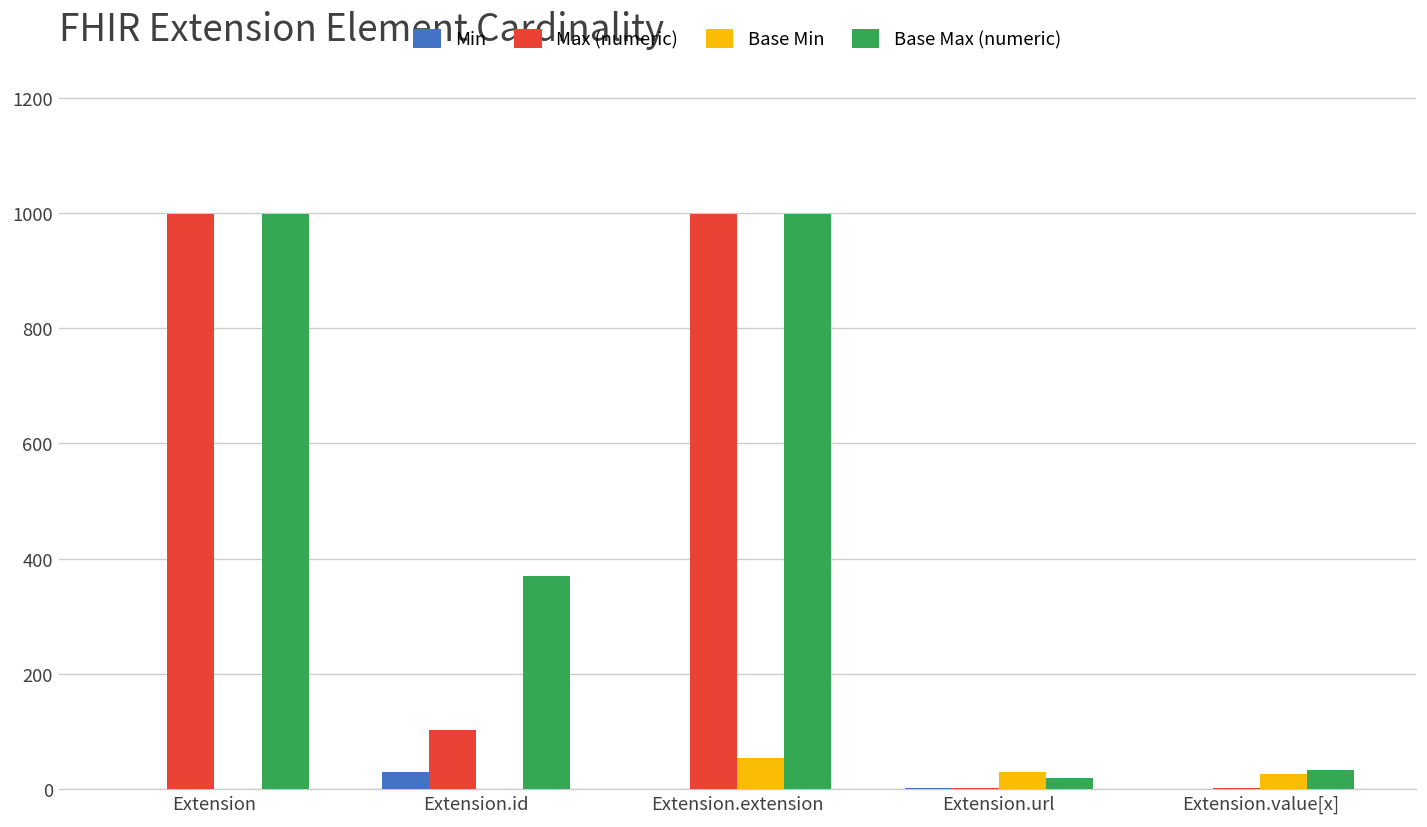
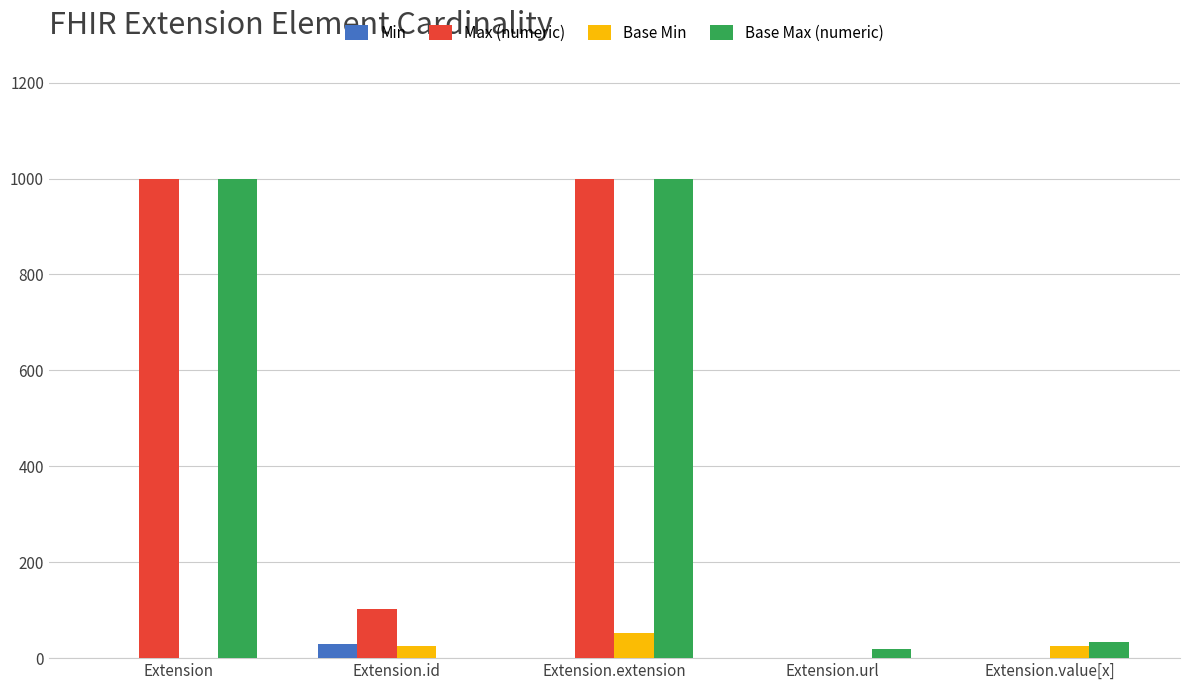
  {
    "Min": {
      "Extension": 0,
      "Extension.id": 30,
      "Extension.extension": 0,
      "Extension.value[x]": 0
    },
    "Max (numeric)": {
      "Extension": 1000,
      "Extension.id": 100,
      "Extension.extension": 1000
    },
    "Base Min": {
      "Extension": 0,
-     "Extension.id": 0,
+     "Extension.id": 30,
      "Extension.extension": 50,
-     "Extension.url": 30,
+     "Extension.url": 0,
      "Extension.value[x]": 30
    },
    "Base Max (numeric)": {
      "Extension": 1000,
-     "Extension.id": 370,
+     "Extension.id": 0,
      "Extension.extension": 1000,
      "Extension.url": 20,
      "Extension.value[x]": 30
    }
  }
